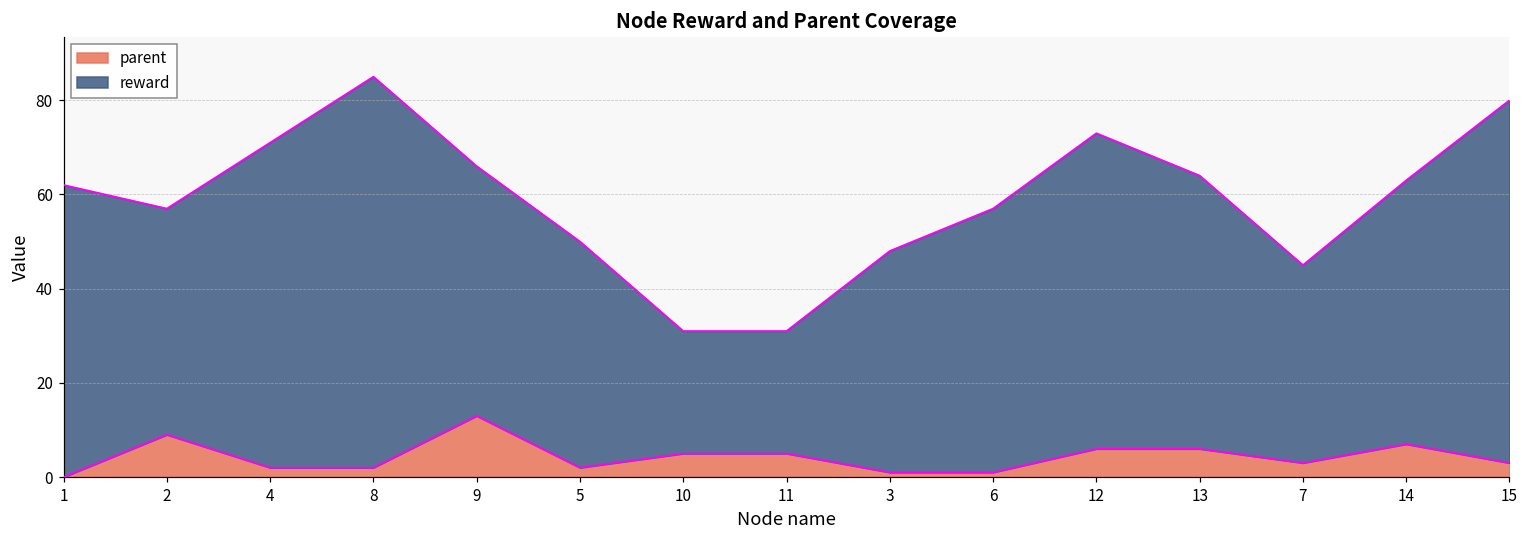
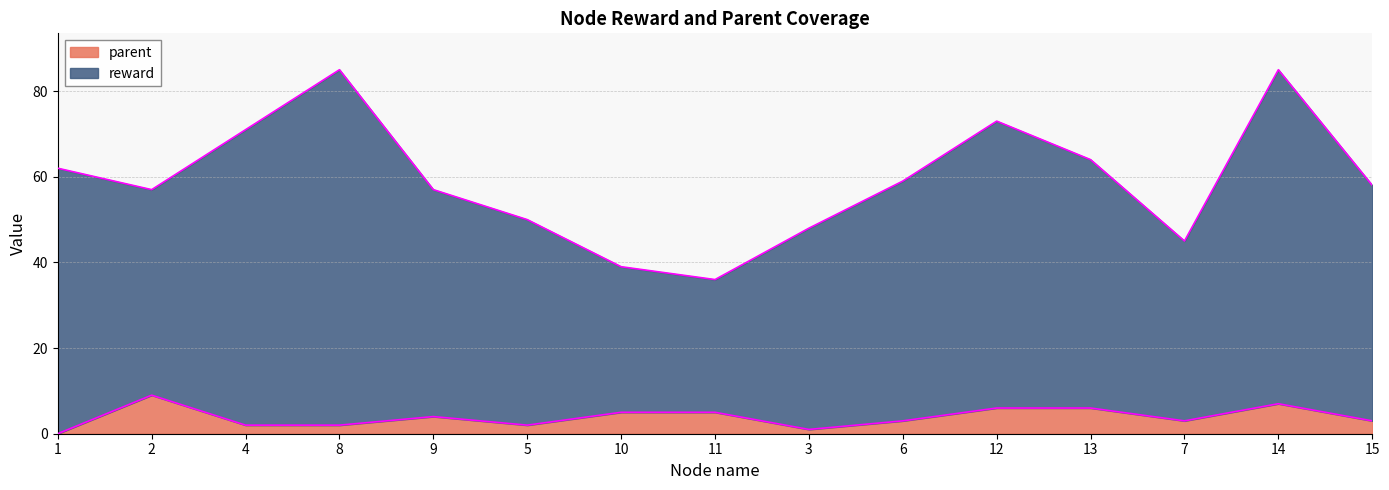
  {
    "parent": {
      "1": 0,
      "2": 9,
      "4": 2,
      "8": 2,
-     "9": 13,
+     "9": 4,
      "5": 2,
      "10": 5,
      "11": 5,
      "3": 1,
-     "6": 1,
+     "6": 3,
      "12": 6,
      "13": 6,
      "7": 3,
      "14": 7,
      "15": 3
    },
    "reward": {
      "1": 62,
      "2": 48,
      "4": 69,
      "8": 83,
      "9": 53,
      "5": 48,
-     "10": 26,
-     "11": 26,
+     "10": 34,
+     "11": 31,
      "3": 47,
      "6": 56,
      "12": 67,
      "13": 58,
      "7": 42,
-     "14": 56,
-     "15": 77
+     "14": 78,
+     "15": 55
    }
  }
